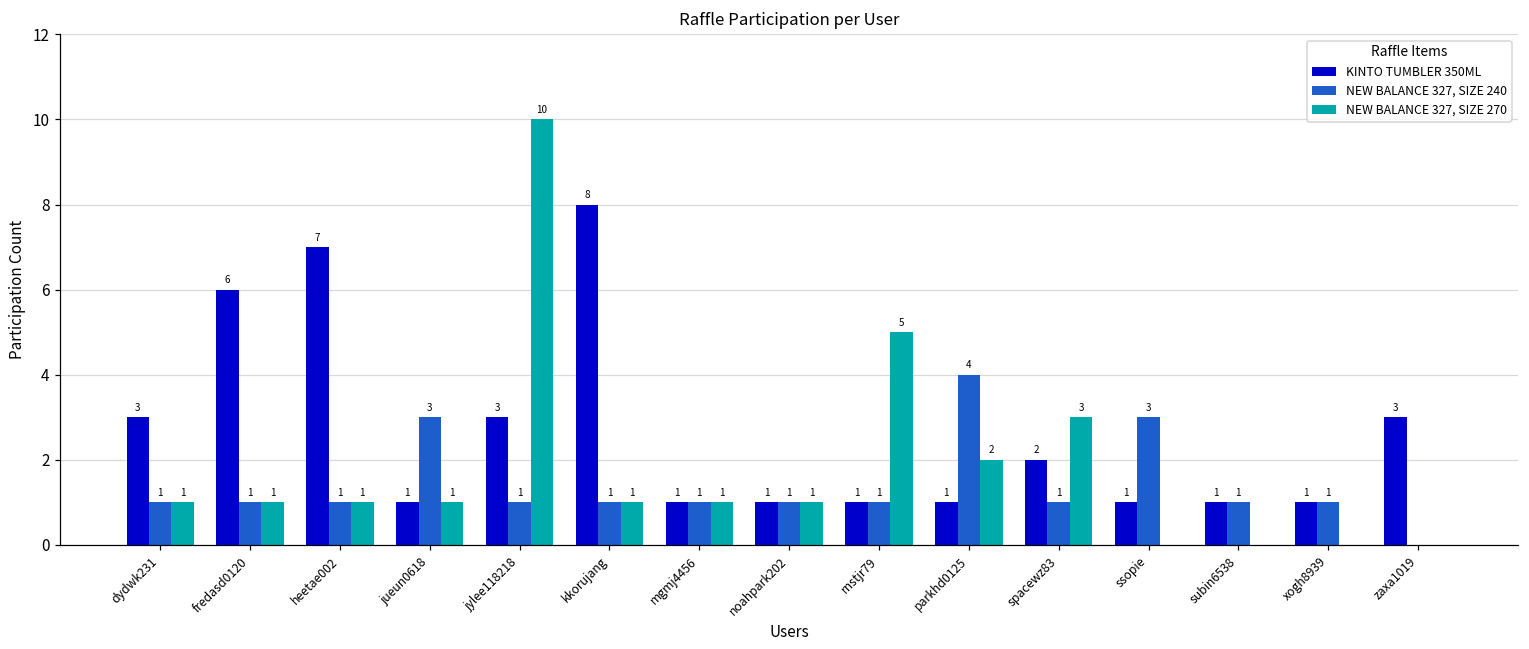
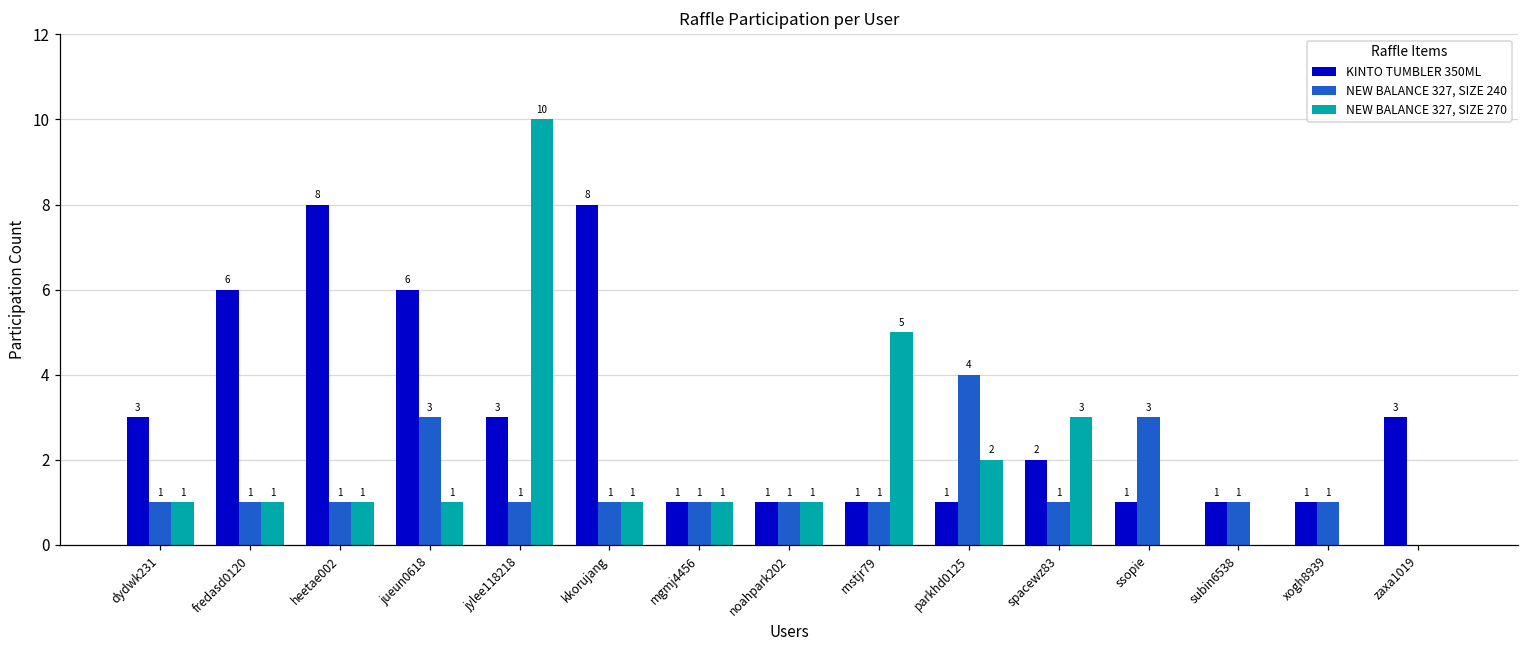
  {
    "KINTO TUMBLER 350ML": {
      "dydwk231": 3,
      "fredasd0120": 6,
-     "heetae002": 7,
-     "jueun0618": 1,
+     "heetae002": 8,
+     "jueun0618": 6,
      "jylee118218": 3,
      "kkorujang": 8,
      "mgmj4456": 1,
      "noahpark202": 1,
      "rnstjr79": 1,
      "parkhd0125": 1,
      "spacewz83": 2,
      "ssopie": 1,
      "subin6538": 1,
      "xogh8939": 1,
      "zaxa1019": 3
    },
    "NEW BALANCE 327, SIZE 240": {
      "dydwk231": 1,
      "fredasd0120": 1,
      "heetae002": 1,
      "jueun0618": 3,
      "jylee118218": 1,
      "kkorujang": 1,
      "mgmj4456": 1,
      "noahpark202": 1,
      "rnstjr79": 1,
      "parkhd0125": 4,
      "spacewz83": 1,
      "ssopie": 3,
      "subin6538": 1,
      "xogh8939": 1
    },
    "NEW BALANCE 327, SIZE 270": {
      "dydwk231": 1,
      "fredasd0120": 1,
      "heetae002": 1,
      "jueun0618": 1,
      "jylee118218": 10,
      "kkorujang": 1,
      "mgmj4456": 1,
      "noahpark202": 1,
      "rnstjr79": 5,
      "parkhd0125": 2,
      "spacewz83": 3
    }
  }
